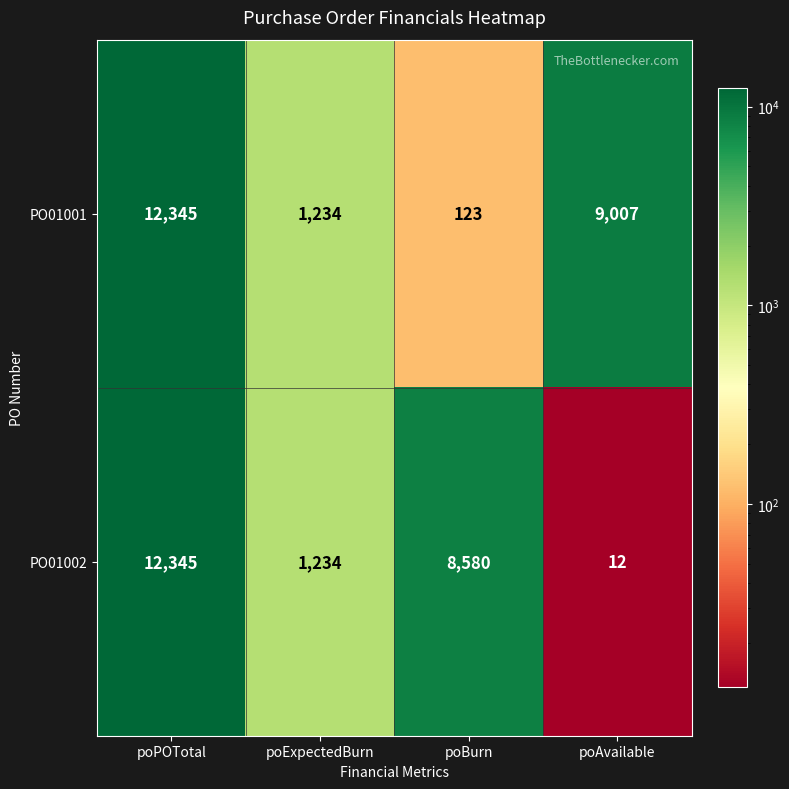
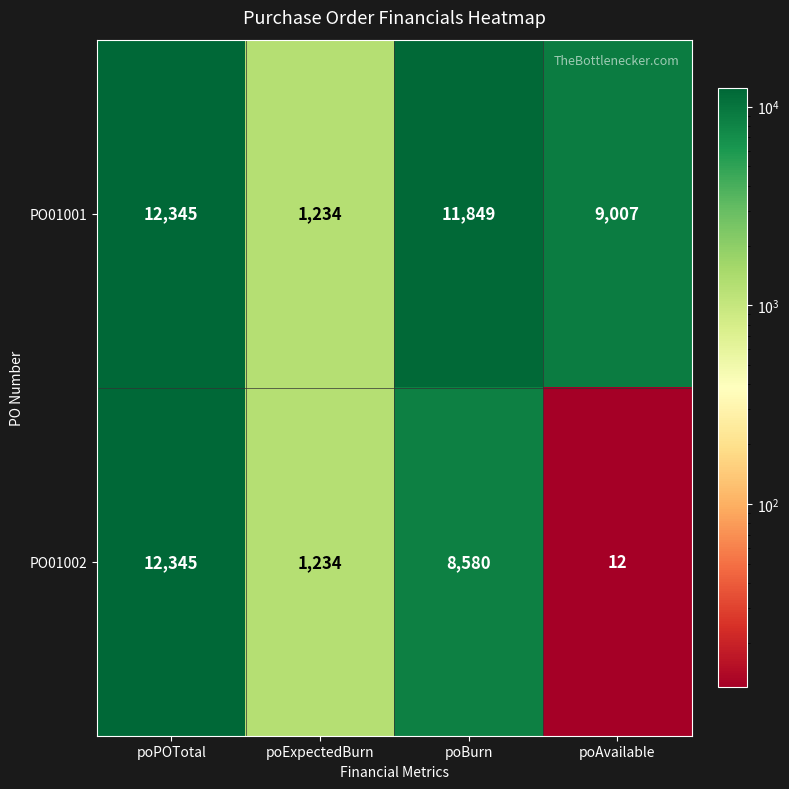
  {
    "PO01001": {
      "poPOTotal": "12,345",
      "poExpectedBurn": "1,234",
-     "poBurn": "123"
+     "poBurn": "11,849"
    },
    "PO01002": {
      "poPOTotal": "12,345",
      "poExpectedBurn": "1,234",
      "poBurn": "8,580",
      "poAvailable": "12"
    }
  }
